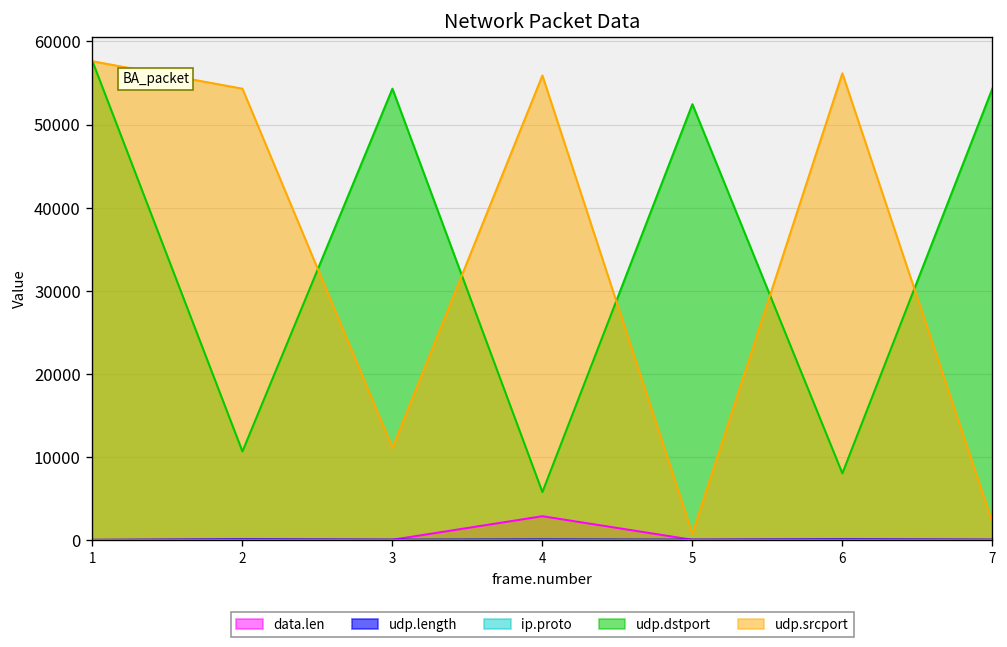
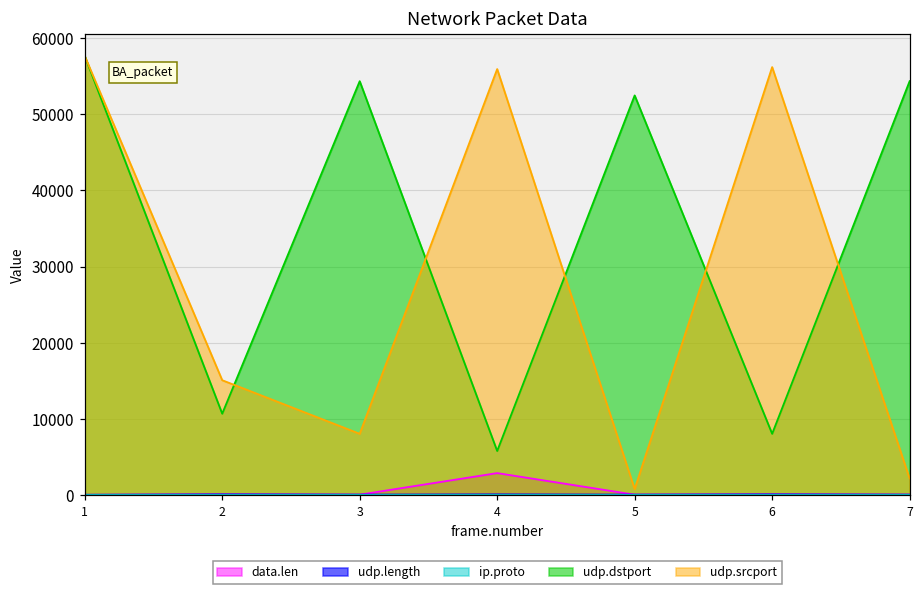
  {
    "data.len": {
      "4": 3000
    },
    "ip.proto": {
      "4": 0
    },
    "udp.dstport": {
      "2": 11000,
      "3": 54000,
      "4": 6000,
      "5": 52000,
      "6": 8000,
      "7": 54000
    },
    "udp.srcport": {
-     "2": 54000,
-     "3": 11000,
+     "2": 15000,
+     "3": 8000,
      "4": 56000,
      "5": 1000,
      "6": 56000,
      "7": 2000
    }
  }
